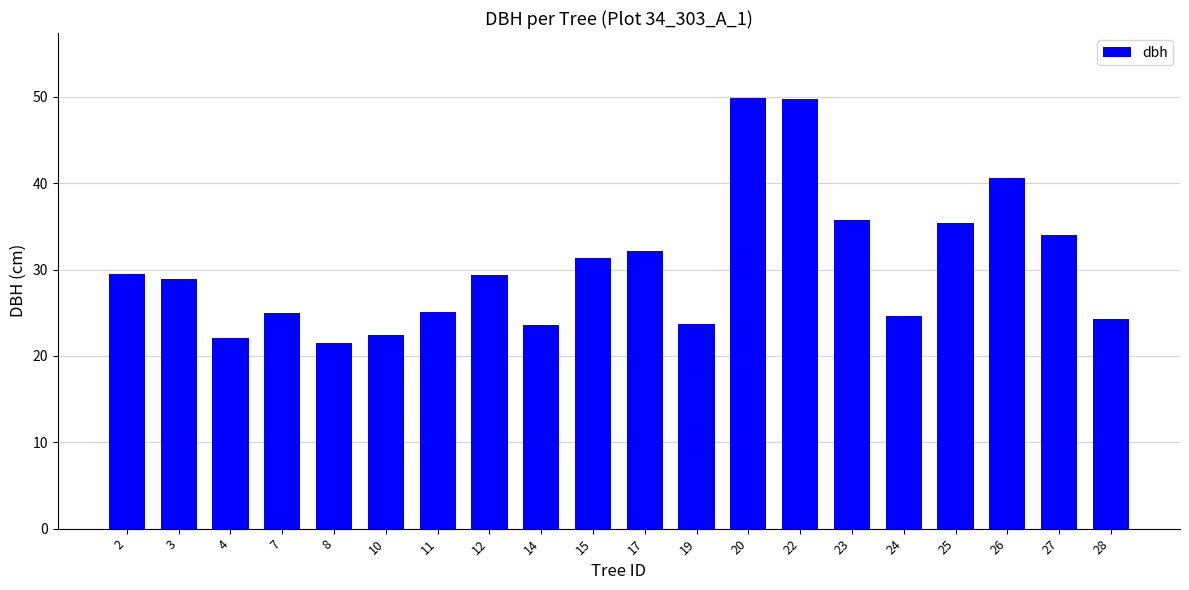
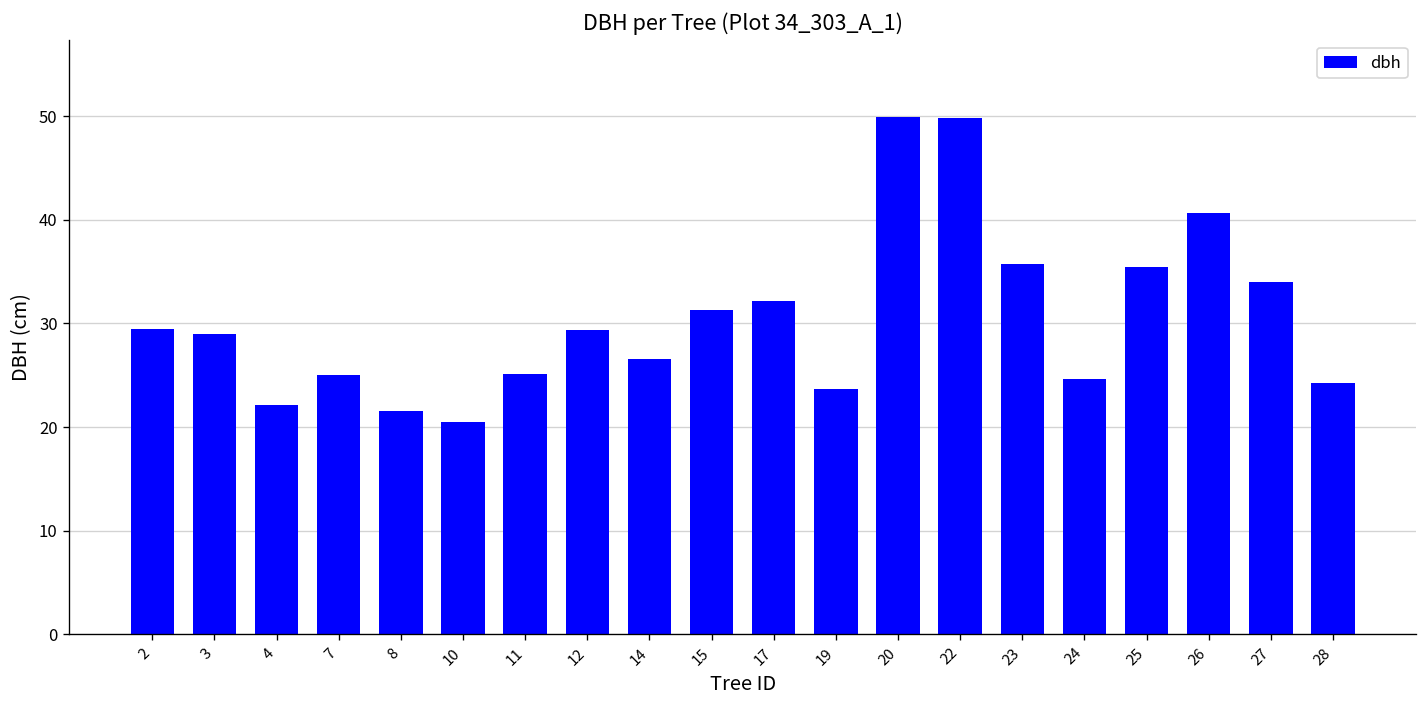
  {
    "2": 30,
    "3": 29,
    "4": 22,
    "7": 25,
    "8": 22,
-   "10": 22,
+   "10": 21,
    "11": 25,
    "12": 29,
-   "14": 24,
+   "14": 27,
    "15": 31,
    "17": 32,
    "19": 24,
    "20": 50,
    "22": 50,
    "23": 36,
    "24": 25,
    "25": 35,
    "26": 41,
    "27": 34,
    "28": 24
  }
